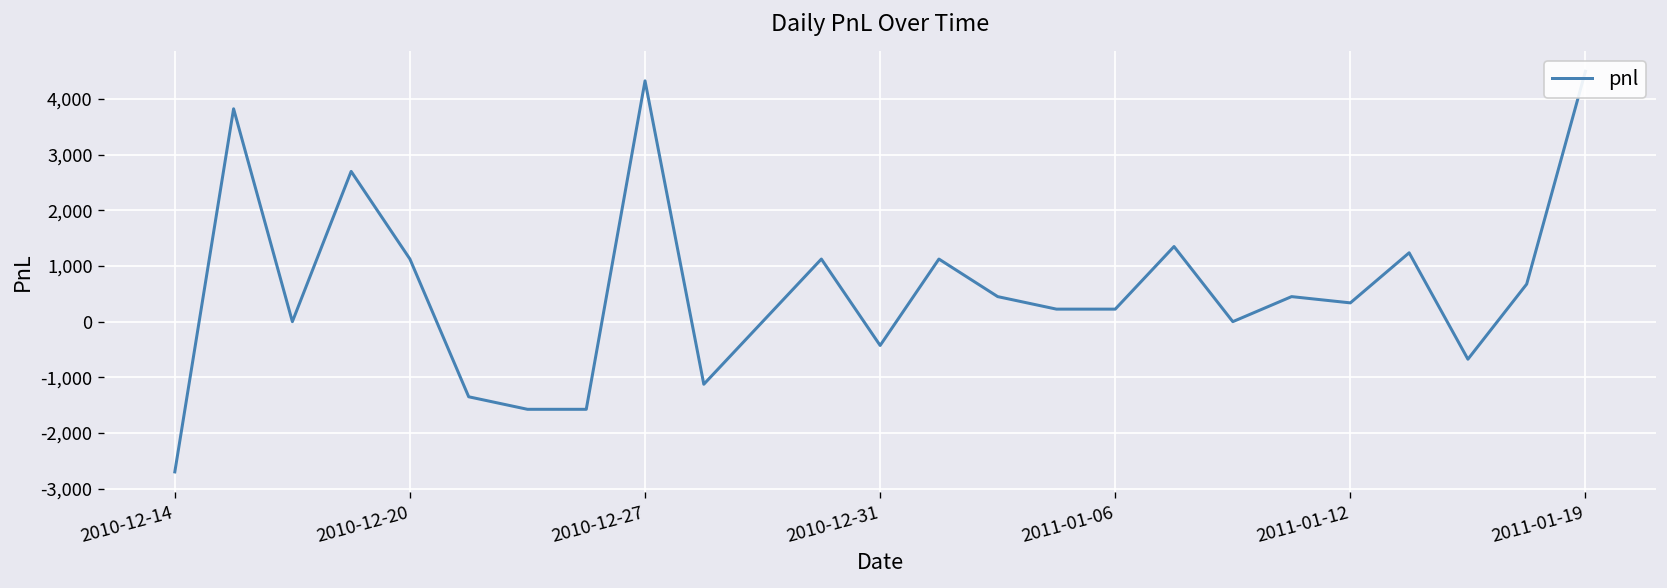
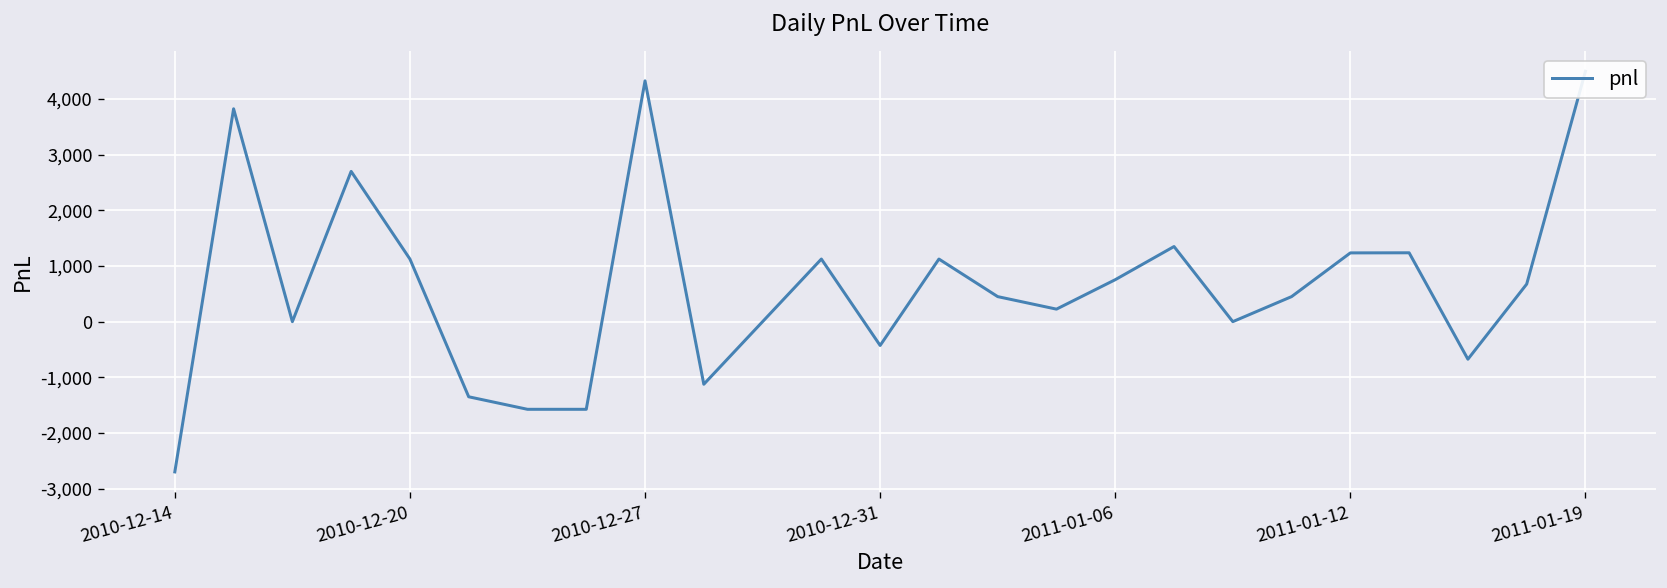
  {
    "2010-12-14": "-2,700",
    "2010-12-20": "1,100",
    "2010-12-27": "4,300",
    "2010-12-31": "-400",
-   "2011-01-06": "200",
-   "2011-01-12": "300"
+   "2011-01-06": "800",
+   "2011-01-12": "1,200"
  }
